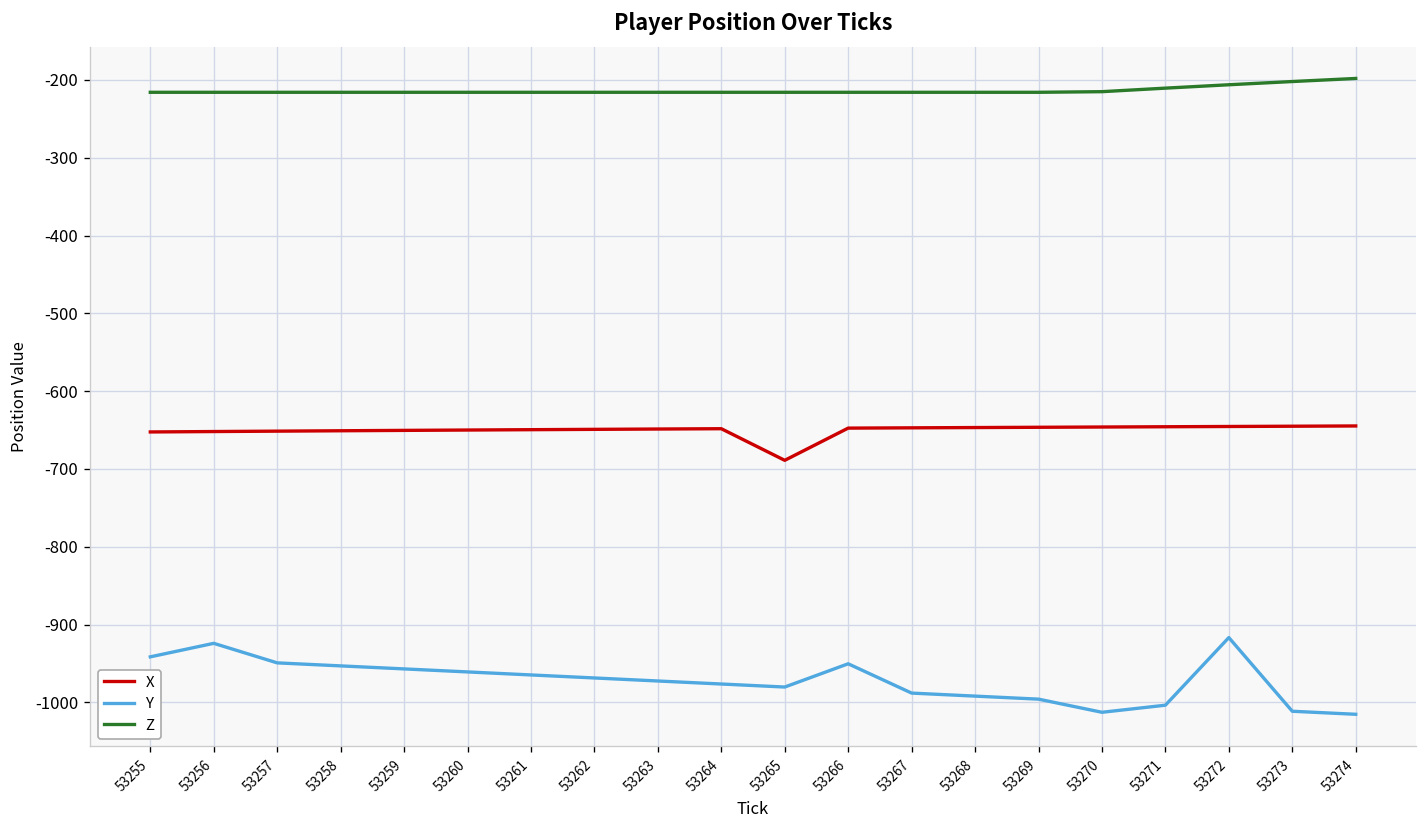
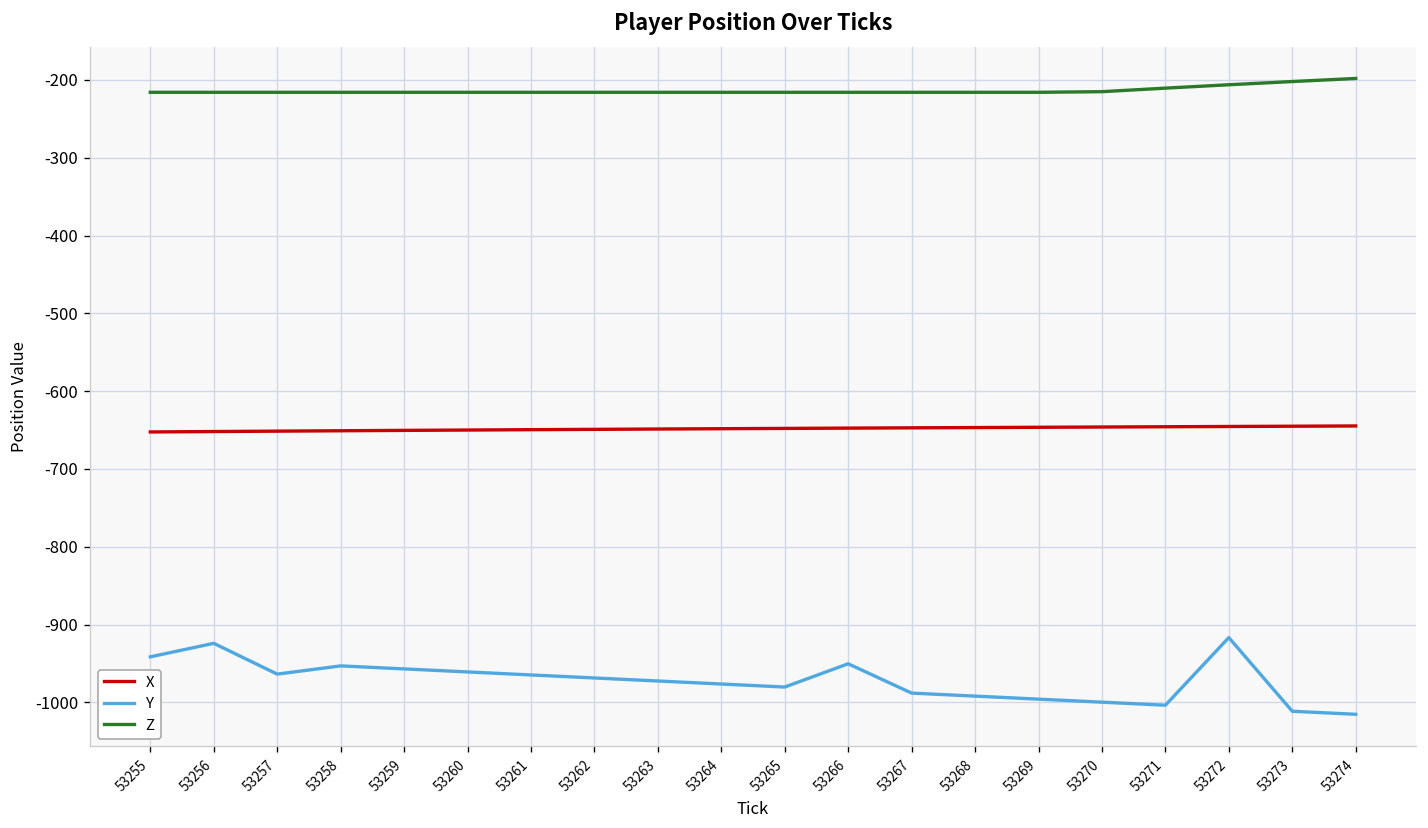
  {
    "X": {
      "53255": -650,
      "53256": -650,
      "53257": -650,
      "53258": -650,
      "53259": -650,
      "53260": -650,
      "53261": -650,
      "53262": -650,
      "53263": -650,
      "53264": -650,
-     "53265": -690,
+     "53265": -650,
      "53266": -650,
      "53267": -650,
      "53268": -650,
      "53269": -650,
      "53270": -650,
      "53271": -650,
      "53272": -650,
      "53273": -650,
      "53274": -640
    },
    "Y": {
      "53255": -940,
      "53256": -920,
-     "53257": -950,
+     "53257": -960,
      "53258": -950,
      "53259": -960,
      "53260": -960,
      "53261": -960,
      "53262": -970,
      "53263": -970,
      "53264": -980,
      "53265": -980,
      "53266": -950,
      "53267": -990,
      "53268": -990,
      "53269": -1000,
-     "53270": -1010,
+     "53270": -1000,
      "53271": -1000,
      "53272": -920,
      "53273": -1010,
      "53274": -1020
    },
    "Z": {
      "53255": -220,
      "53256": -220,
      "53257": -220,
      "53258": -220,
      "53259": -220,
      "53260": -220,
      "53261": -220,
      "53262": -220,
      "53263": -220,
      "53264": -220,
      "53265": -220,
      "53266": -220,
      "53267": -220,
      "53268": -220,
      "53269": -220,
      "53270": -220,
      "53271": -210,
      "53272": -210,
      "53273": -200,
      "53274": -200
    }
  }
